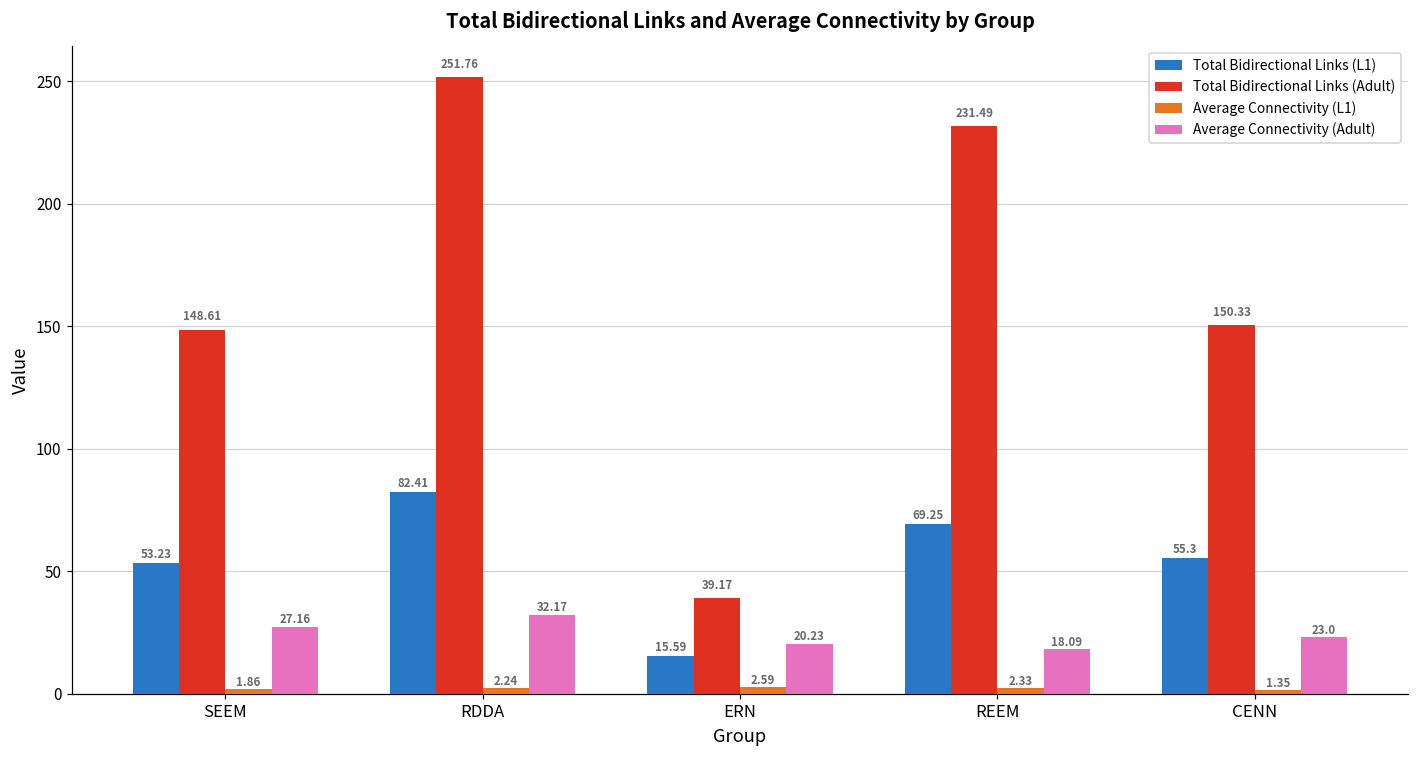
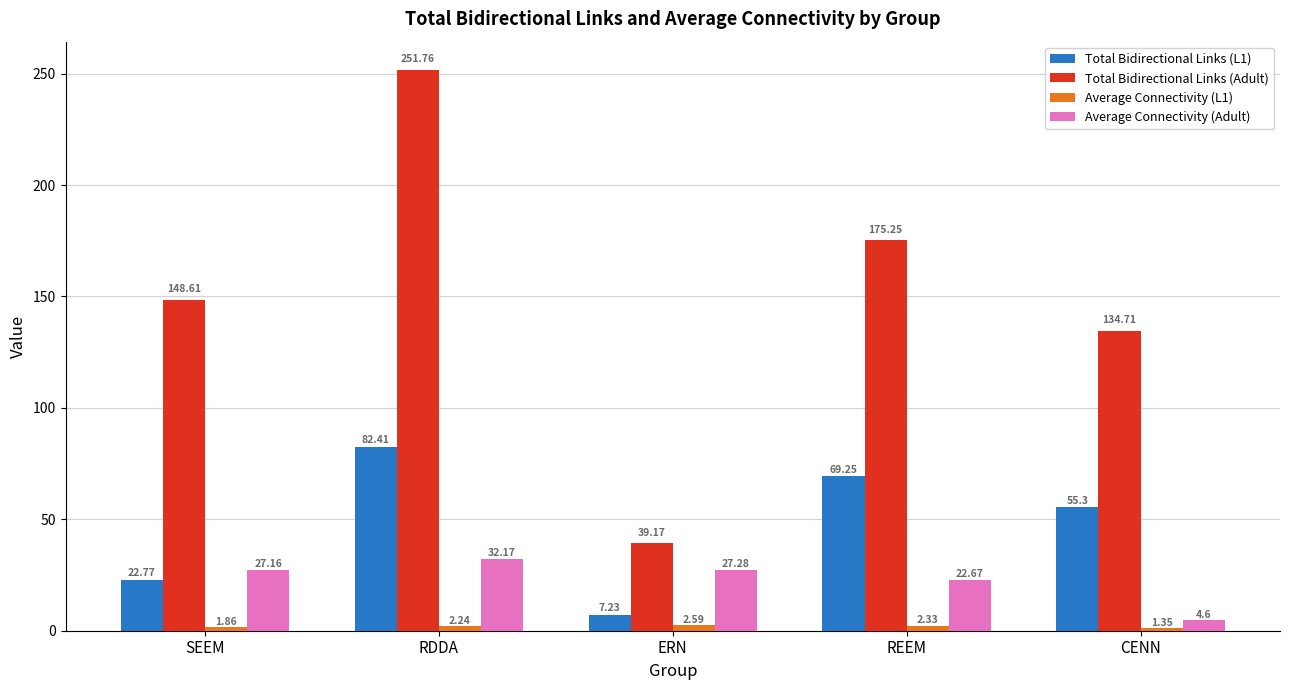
  {
    "Total Bidirectional Links (L1)": {
-     "SEEM": 53.23,
+     "SEEM": 22.77,
      "RDDA": 82.41,
-     "ERN": 15.59,
+     "ERN": 7.23,
      "REEM": 69.25,
      "CENN": 55.3
    },
    "Total Bidirectional Links (Adult)": {
      "SEEM": 148.61,
      "RDDA": 251.76,
      "ERN": 39.17,
-     "REEM": 231.49,
-     "CENN": 150.33
+     "REEM": 175.25,
+     "CENN": 134.71
    },
    "Average Connectivity (L1)": {
      "SEEM": 1.86,
      "RDDA": 2.24,
      "ERN": 2.59,
      "REEM": 2.33,
      "CENN": 1.35
    },
    "Average Connectivity (Adult)": {
      "SEEM": 27.16,
      "RDDA": 32.17,
-     "ERN": 20.23,
-     "REEM": 18.09,
-     "CENN": 23.0
+     "ERN": 27.28,
+     "REEM": 22.67,
+     "CENN": 4.6
    }
  }
